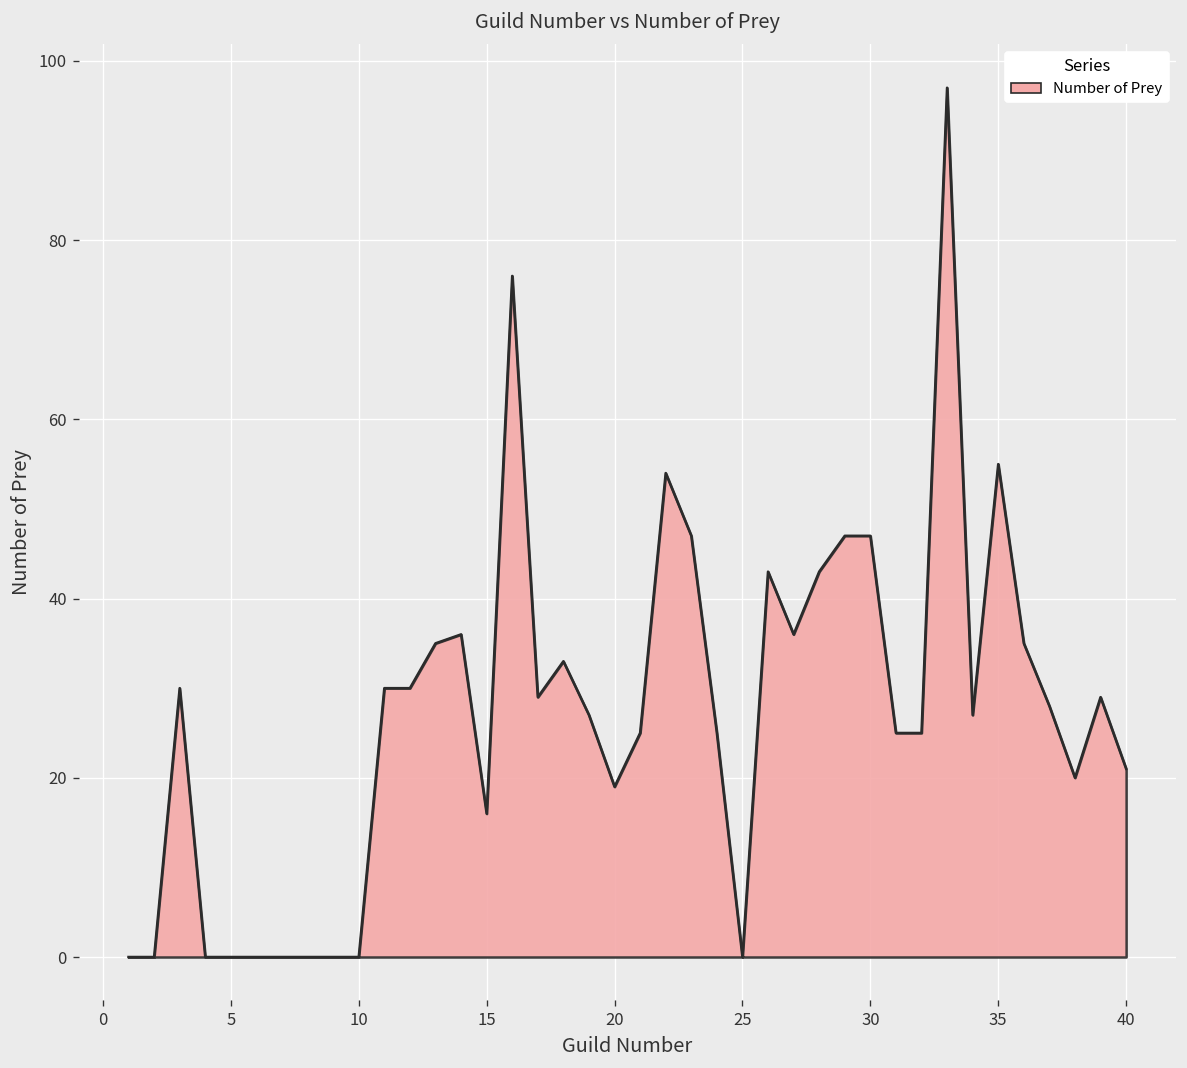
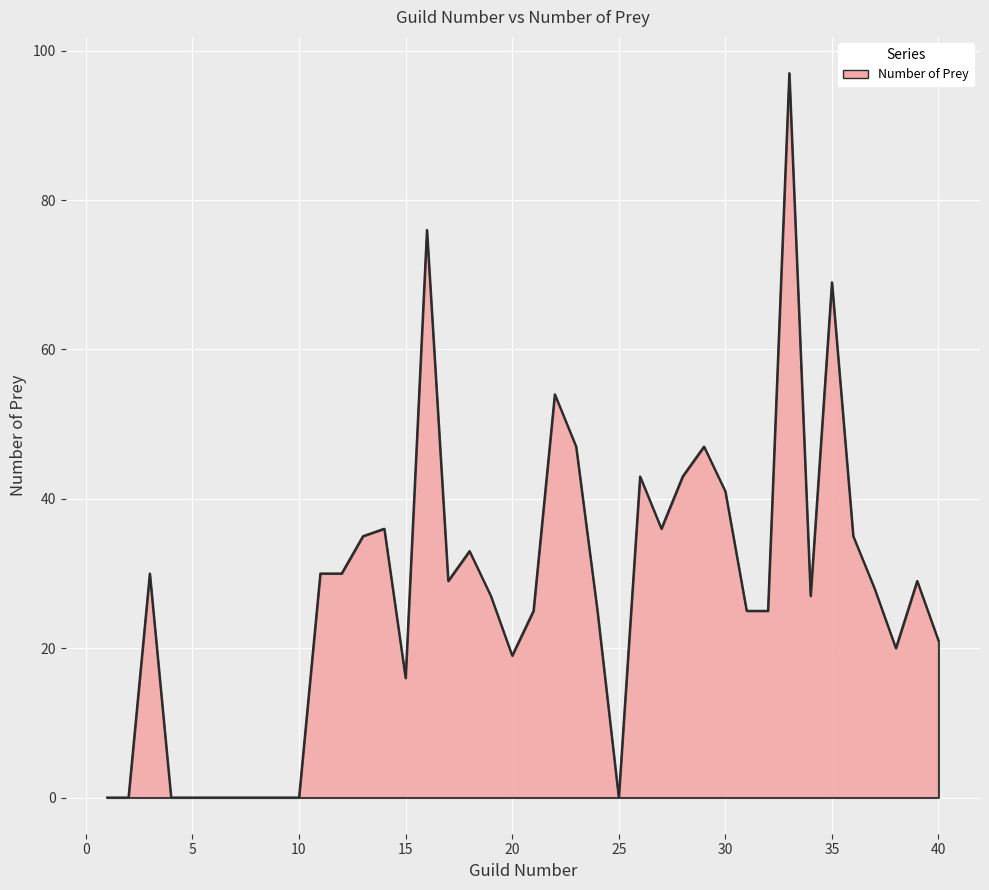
  {
    "5": 0,
    "10": 0,
    "15": 16,
    "20": 19,
    "25": 0,
-   "30": 47,
-   "35": 55,
+   "30": 41,
+   "35": 69,
    "40": 21
  }
